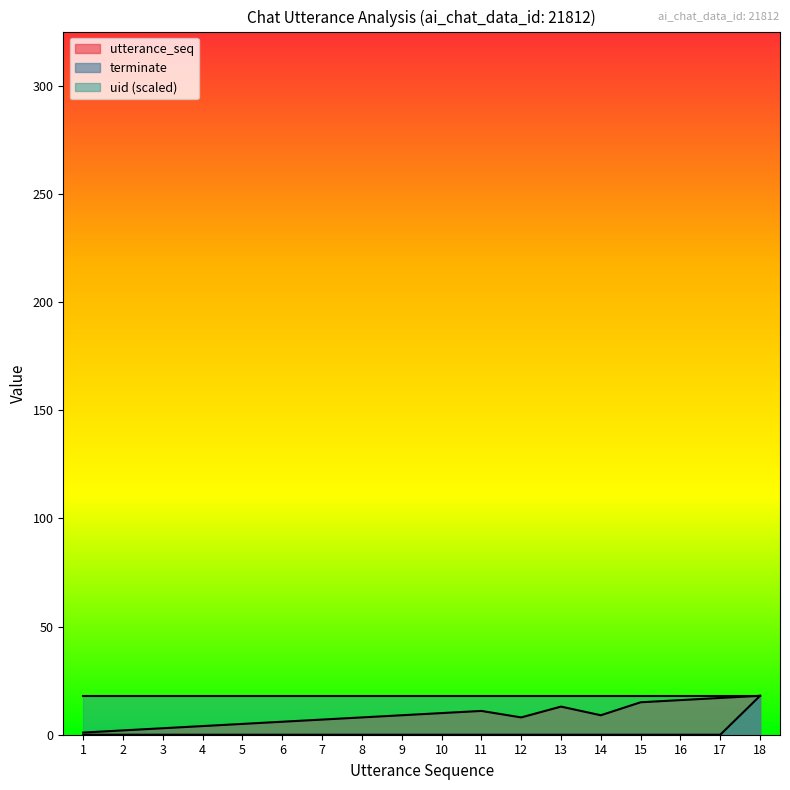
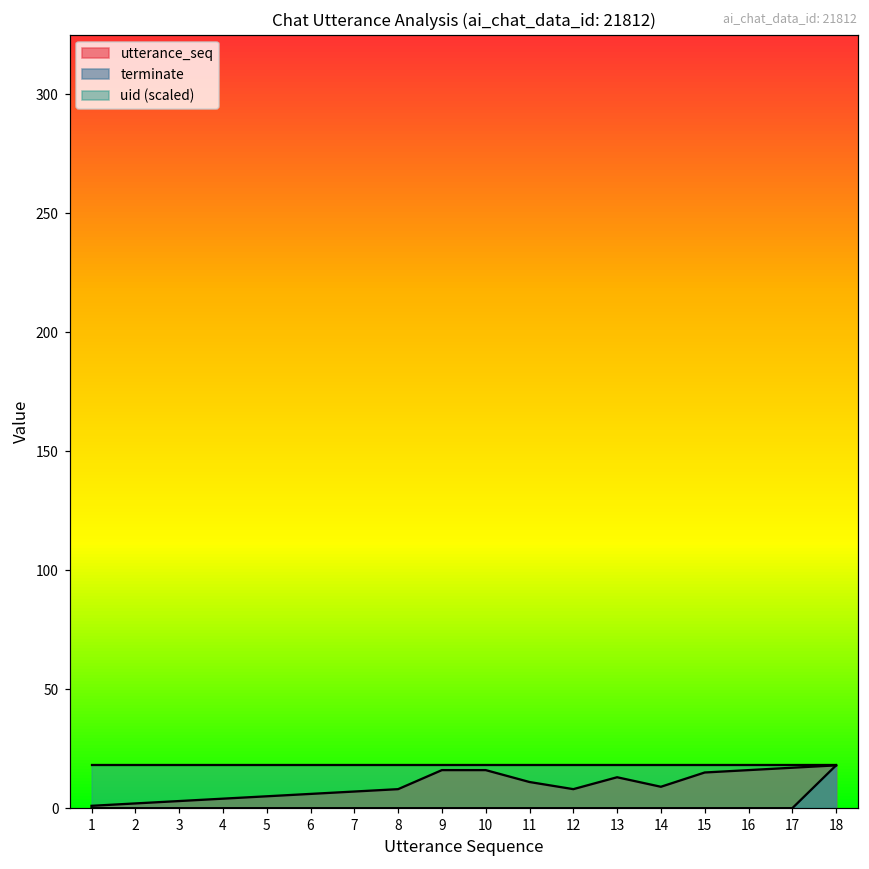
  {
    "utterance_seq": {
      "2": 2,
      "3": 3,
      "4": 4,
      "5": 5,
      "6": 6,
      "7": 7,
      "8": 8,
-     "9": 9,
-     "10": 10,
+     "9": 16,
+     "10": 16,
      "11": 11,
      "12": 8,
      "13": 13,
      "14": 9,
      "15": 15,
      "16": 16
    }
  }
